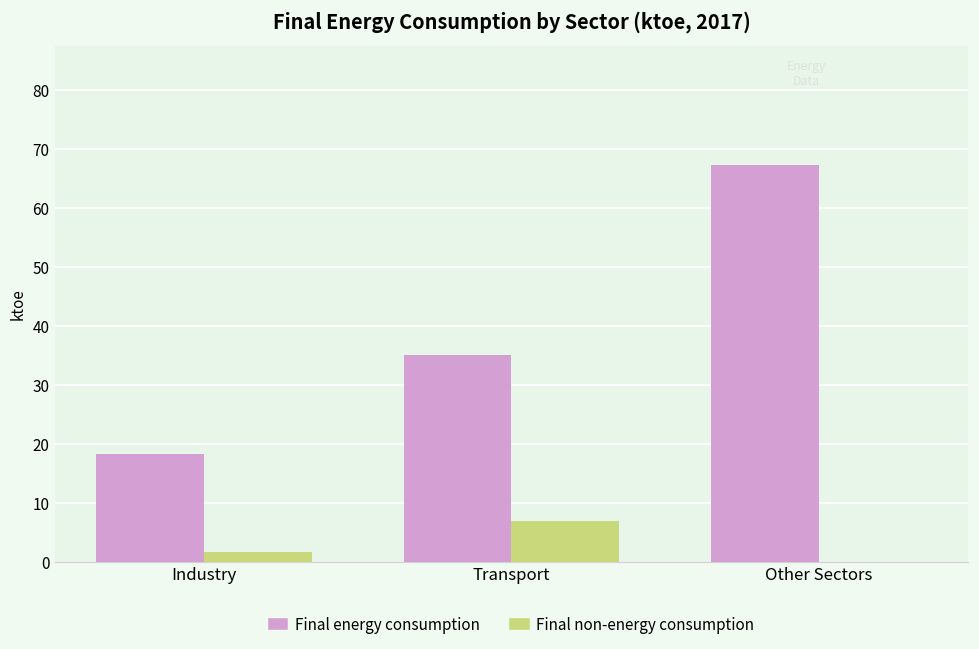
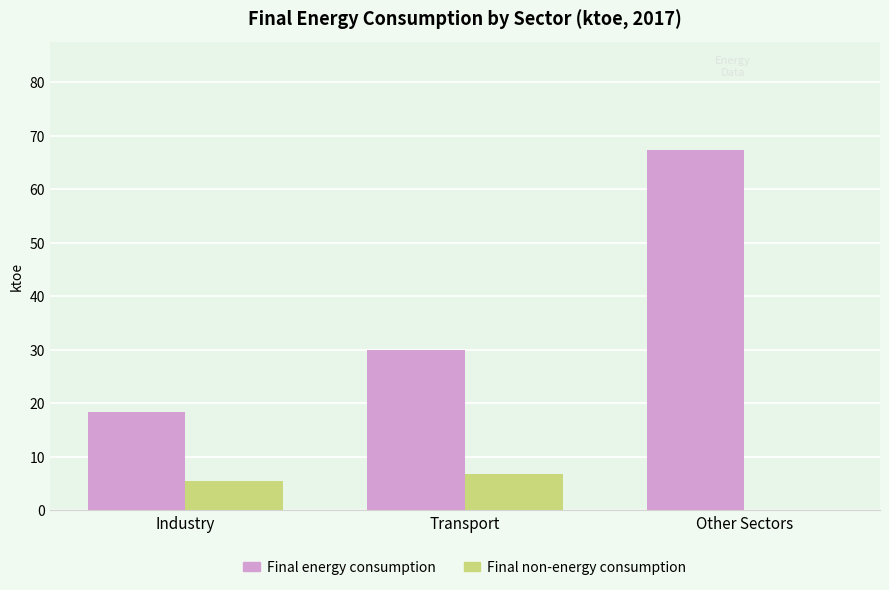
  {
    "Final energy consumption": {
      "Industry": 18,
-     "Transport": 35,
+     "Transport": 30,
      "Other Sectors": 67
    },
    "Final non-energy consumption": {
-     "Industry": 2,
+     "Industry": 5,
      "Transport": 7,
      "Other Sectors": 0
    }
  }
